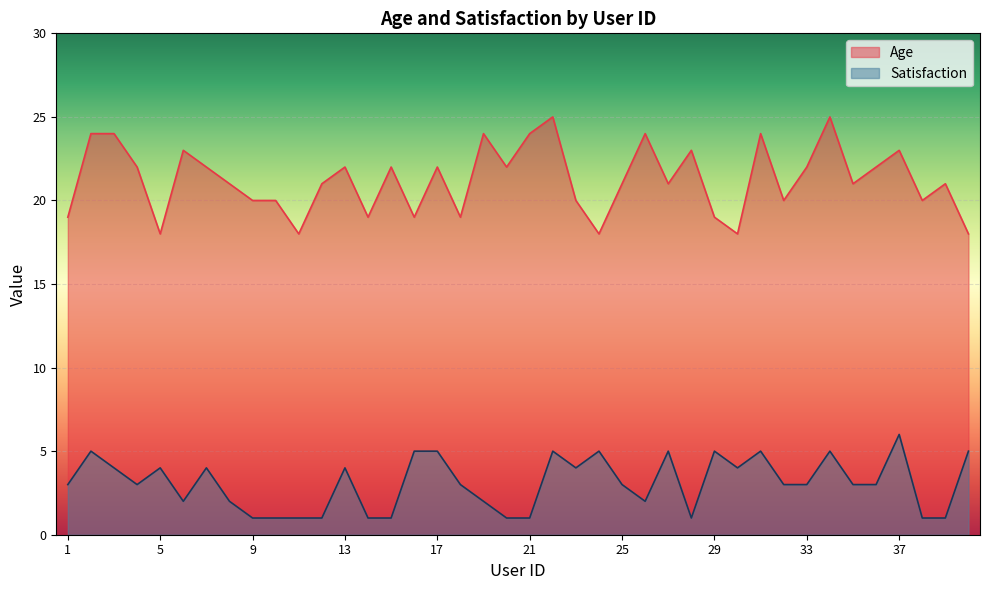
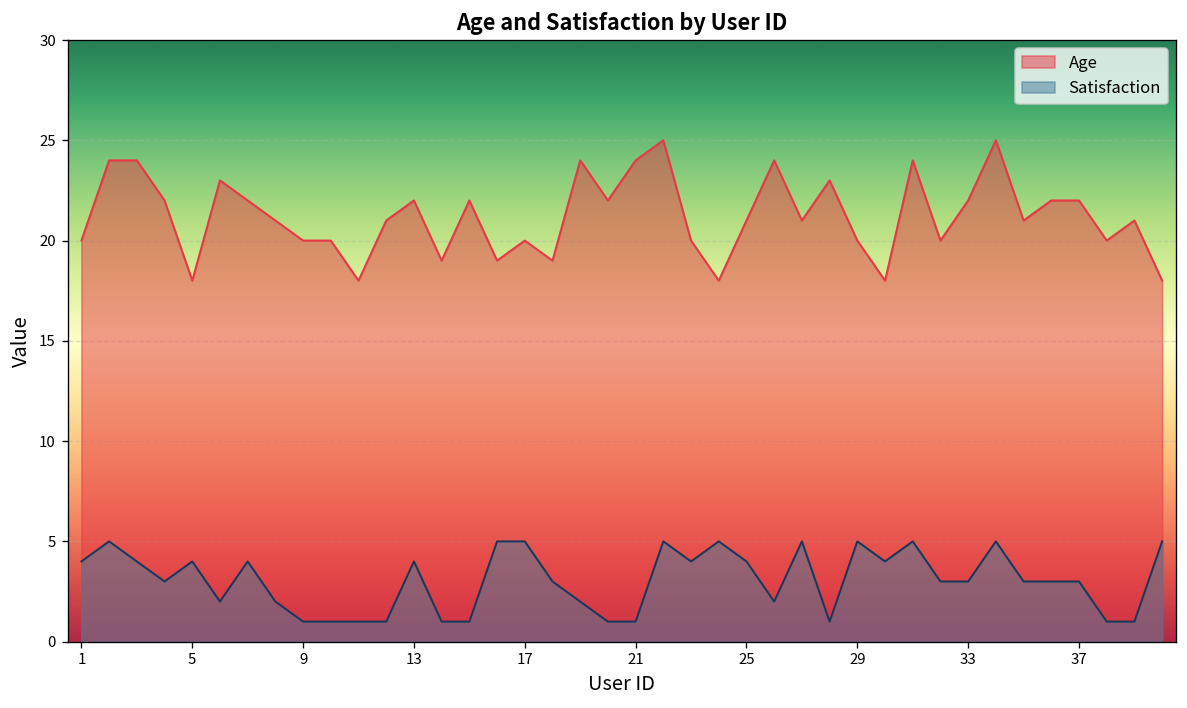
  {
    "Age": {
-     "1": 19,
+     "1": 20,
      "5": 18,
      "9": 20,
      "13": 22,
-     "17": 22,
+     "17": 20,
      "21": 24,
      "25": 21,
-     "29": 19,
+     "29": 20,
      "33": 22,
-     "37": 23
+     "37": 22
    },
    "Satisfaction": {
-     "1": 3,
+     "1": 4,
      "5": 4,
      "9": 1,
      "13": 4,
      "17": 5,
      "21": 1,
-     "25": 3,
+     "25": 4,
      "29": 5,
      "33": 3,
-     "37": 6
+     "37": 3
    }
  }
